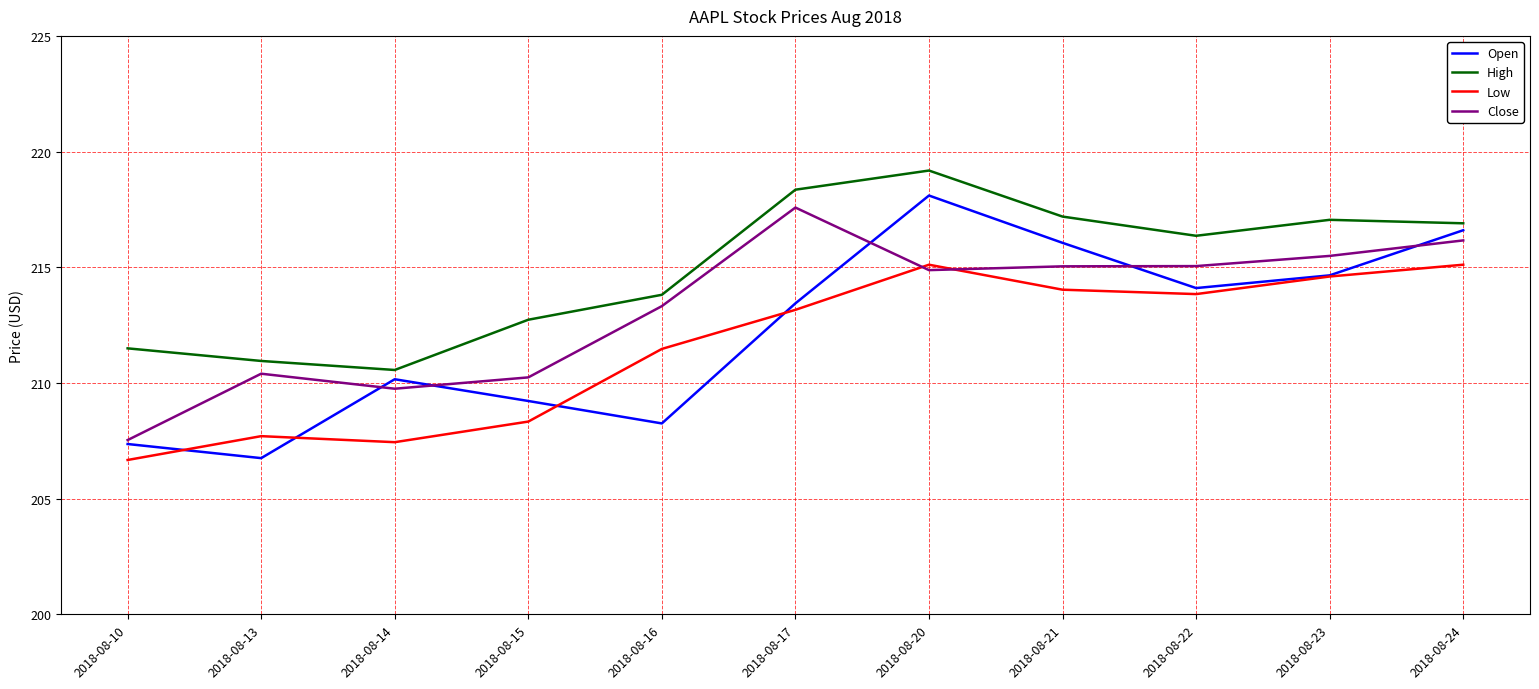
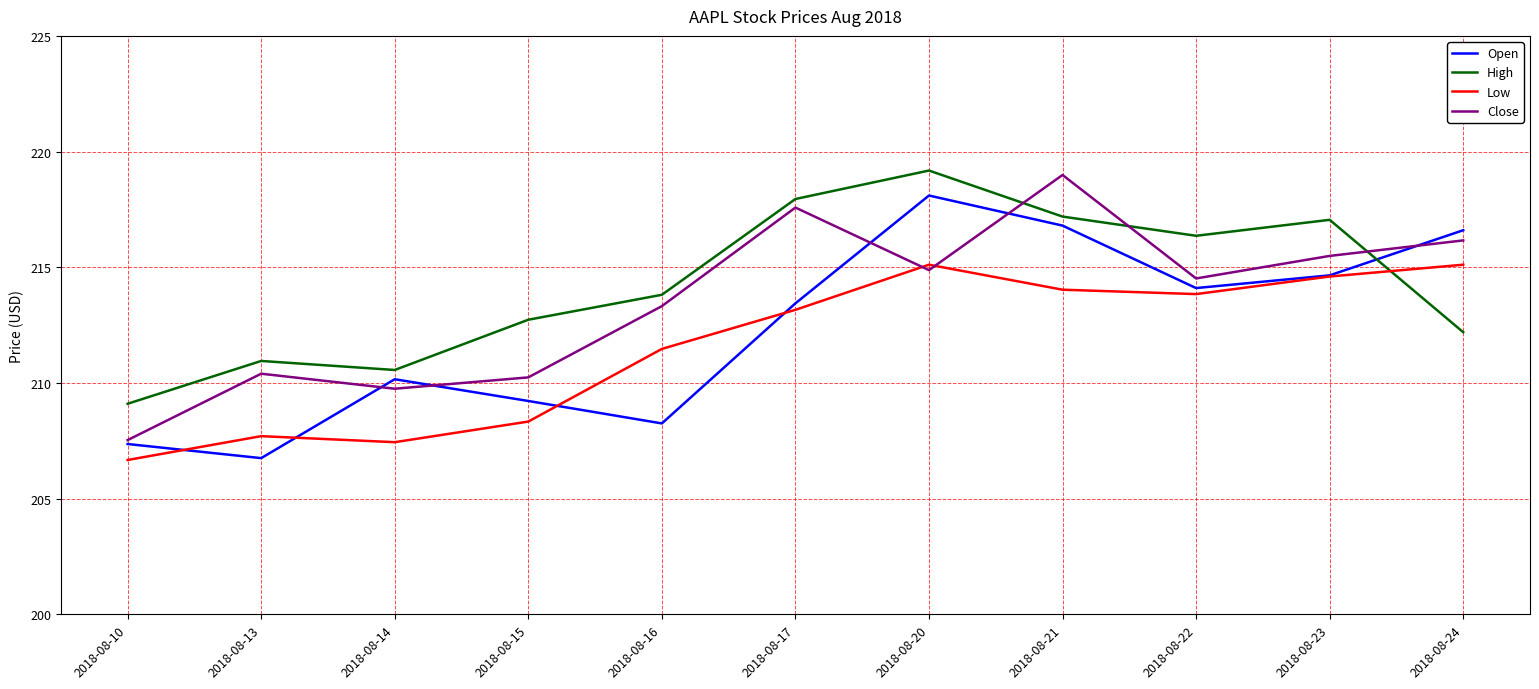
  {
    "Open": {
      "2018-08-10": 207.4,
      "2018-08-13": 206.7,
      "2018-08-14": 210.2,
      "2018-08-15": 209.2,
      "2018-08-16": 208.3,
      "2018-08-17": 213.4,
      "2018-08-20": 218.1,
-     "2018-08-21": 216.1,
+     "2018-08-21": 216.8,
      "2018-08-22": 214.1,
      "2018-08-24": 216.6
    },
    "High": {
-     "2018-08-10": 211.5,
+     "2018-08-10": 209.1,
      "2018-08-13": 210.9,
      "2018-08-14": 210.6,
      "2018-08-15": 212.7,
      "2018-08-16": 213.8,
-     "2018-08-17": 218.4,
+     "2018-08-17": 217.9,
      "2018-08-20": 219.2,
      "2018-08-21": 217.2,
      "2018-08-22": 216.4,
      "2018-08-23": 217.1,
-     "2018-08-24": 216.9
+     "2018-08-24": 212.2
    },
    "Low": {
      "2018-08-10": 206.7,
      "2018-08-13": 207.7,
      "2018-08-14": 207.4,
      "2018-08-15": 208.3,
      "2018-08-16": 211.5,
      "2018-08-17": 213.2,
      "2018-08-20": 215.1,
      "2018-08-21": 214.0,
      "2018-08-22": 213.8,
      "2018-08-24": 215.1
    },
    "Close": {
      "2018-08-10": 207.5,
      "2018-08-13": 210.4,
      "2018-08-14": 209.8,
      "2018-08-15": 210.2,
      "2018-08-16": 213.3,
      "2018-08-17": 217.6,
      "2018-08-20": 214.9,
-     "2018-08-21": 215.0,
-     "2018-08-22": 215.1,
+     "2018-08-21": 219.0,
+     "2018-08-22": 214.5,
      "2018-08-23": 215.5,
      "2018-08-24": 216.2
    }
  }
